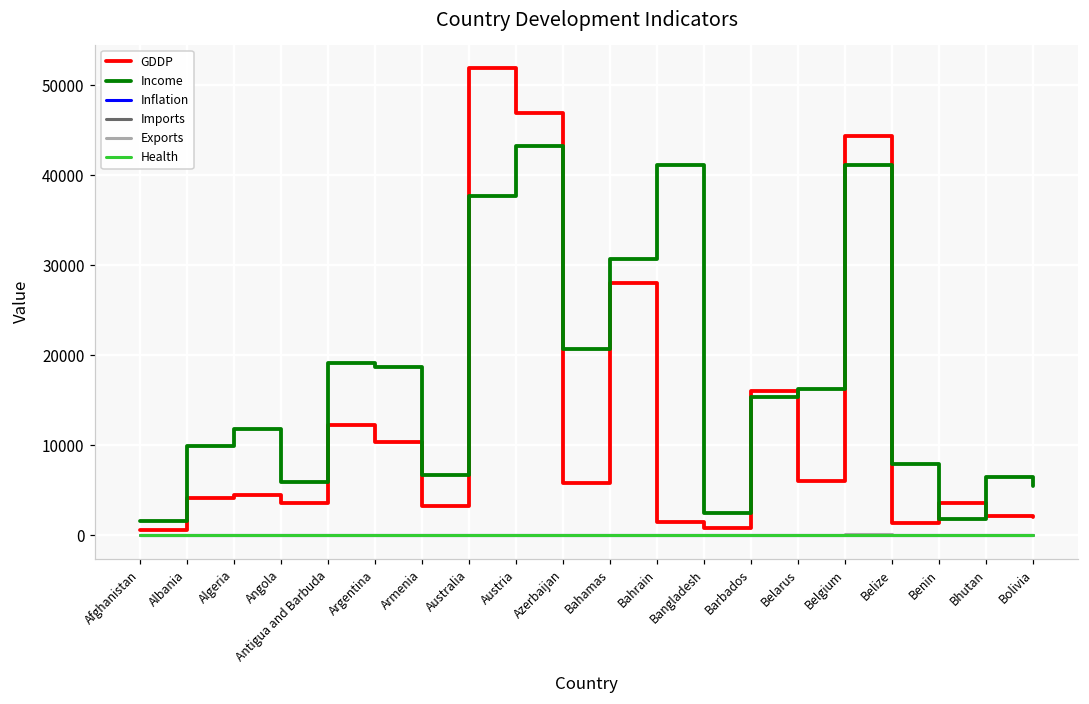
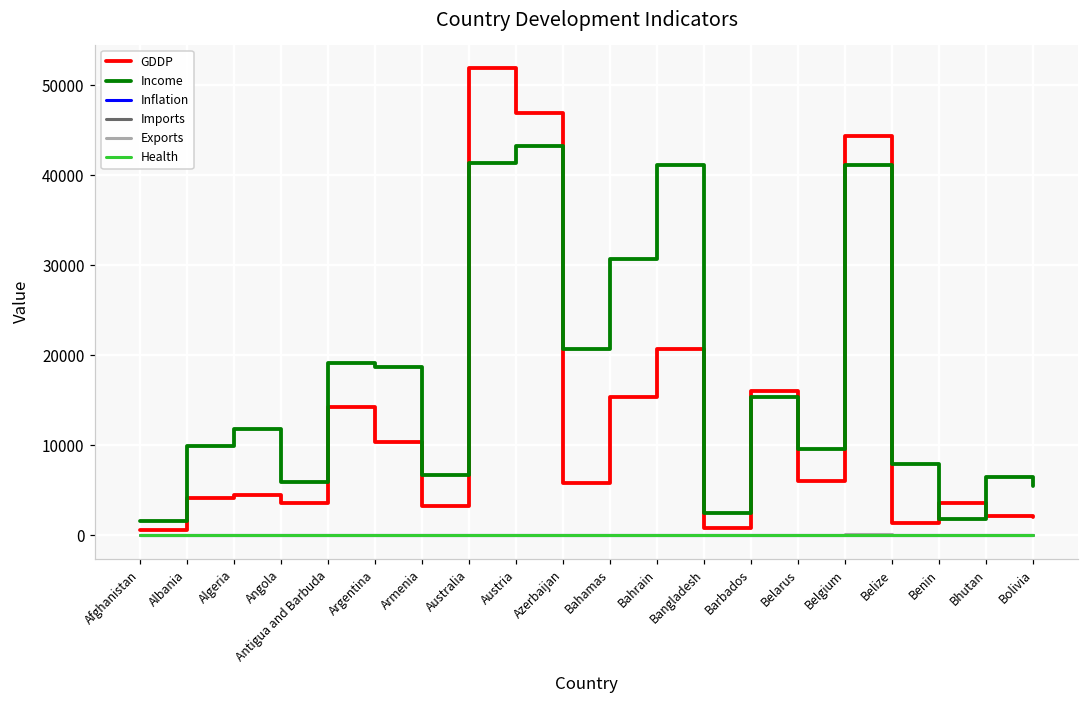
  {
    "GDDP": {
      "Afghanistan": 1000,
      "Albania": 4000,
      "Algeria": 4000,
      "Angola": 4000,
-     "Antigua and Barbuda": 12000,
+     "Antigua and Barbuda": 14000,
      "Argentina": 10000,
      "Armenia": 3000,
      "Australia": 52000,
      "Austria": 47000,
      "Azerbaijan": 6000,
-     "Bahamas": 28000,
-     "Bahrain": 1000,
+     "Bahamas": 15000,
+     "Bahrain": 21000,
      "Bangladesh": 1000,
      "Barbados": 16000,
      "Belarus": 6000,
      "Belgium": 44000,
      "Belize": 1000,
      "Benin": 4000,
      "Bhutan": 2000,
      "Bolivia": 2000
    },
    "Income": {
      "Afghanistan": 2000,
      "Albania": 10000,
      "Algeria": 12000,
      "Angola": 6000,
      "Antigua and Barbuda": 19000,
      "Argentina": 19000,
      "Armenia": 7000,
-     "Australia": 38000,
+     "Australia": 41000,
      "Austria": 43000,
      "Azerbaijan": 21000,
      "Bahamas": 31000,
      "Bahrain": 41000,
      "Bangladesh": 2000,
      "Barbados": 15000,
-     "Belarus": 16000,
+     "Belarus": 10000,
      "Belgium": 41000,
      "Belize": 8000,
      "Benin": 2000,
      "Bhutan": 6000,
      "Bolivia": 5000
    },
    "Health": {
      "Afghanistan": 0,
      "Albania": 0,
      "Algeria": 0,
      "Angola": 0,
      "Antigua and Barbuda": 0,
      "Argentina": 0,
      "Armenia": 0,
      "Australia": 0,
      "Austria": 0,
      "Azerbaijan": 0,
      "Bahamas": 0,
      "Bahrain": 0,
      "Bangladesh": 0,
      "Barbados": 0,
      "Belarus": 0,
      "Belgium": 0,
      "Belize": 0,
      "Benin": 0,
      "Bhutan": 0,
      "Bolivia": 0
    }
  }
